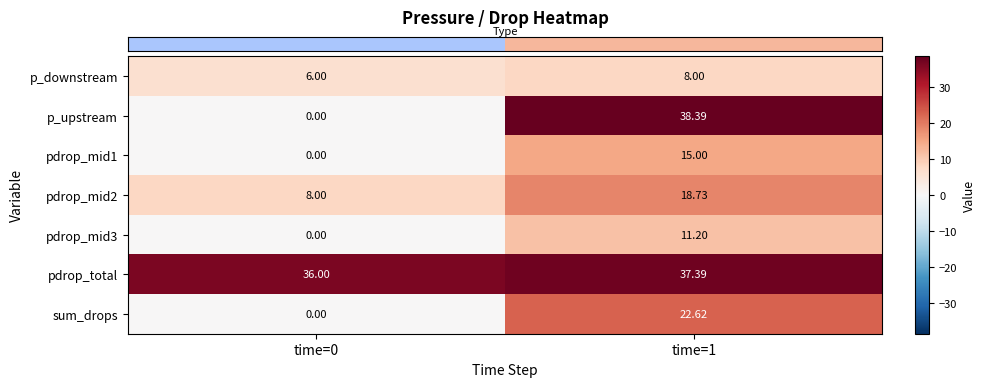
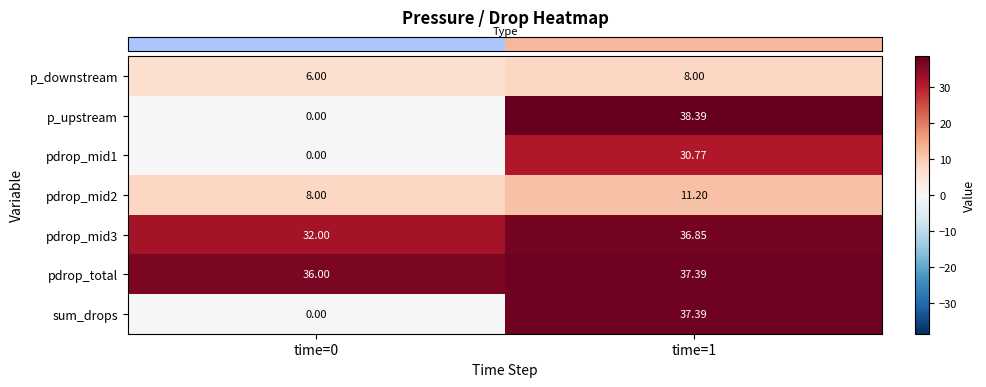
  {
    "p_downstream": {
      "time=0": 6.00,
      "time=1": 8.00
    },
    "p_upstream": {
      "time=0": 0.00,
      "time=1": 38.39
    },
    "pdrop_mid1": {
      "time=0": 0.00,
-     "time=1": 15.00
+     "time=1": 30.77
    },
    "pdrop_mid2": {
      "time=0": 8.00,
-     "time=1": 18.73
+     "time=1": 11.20
    },
    "pdrop_mid3": {
-     "time=0": 0.00,
-     "time=1": 11.20
+     "time=0": 32.00,
+     "time=1": 36.85
    },
    "pdrop_total": {
      "time=0": 36.00,
      "time=1": 37.39
    },
    "sum_drops": {
      "time=0": 0.00,
-     "time=1": 22.62
+     "time=1": 37.39
    }
  }
